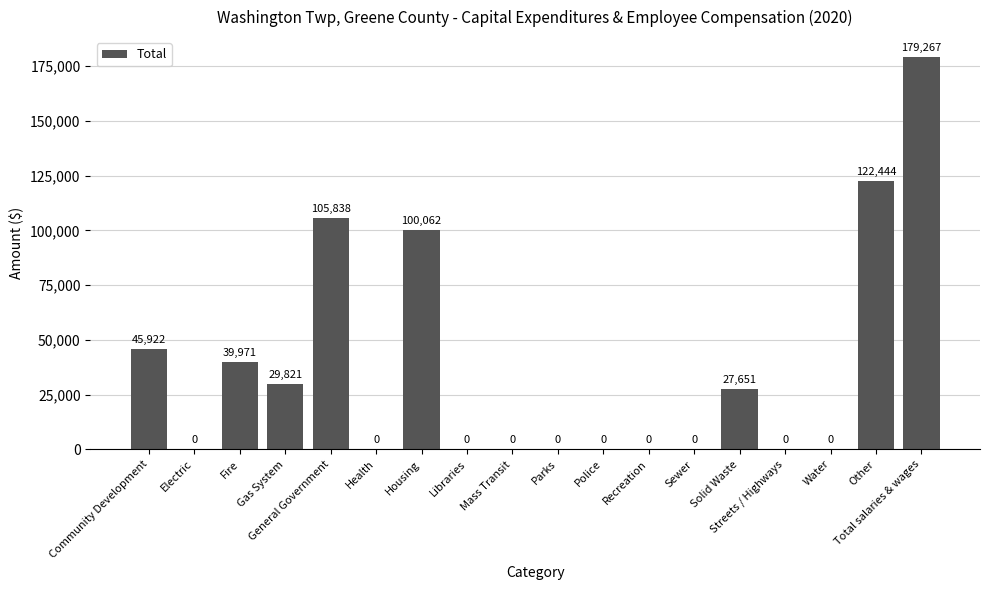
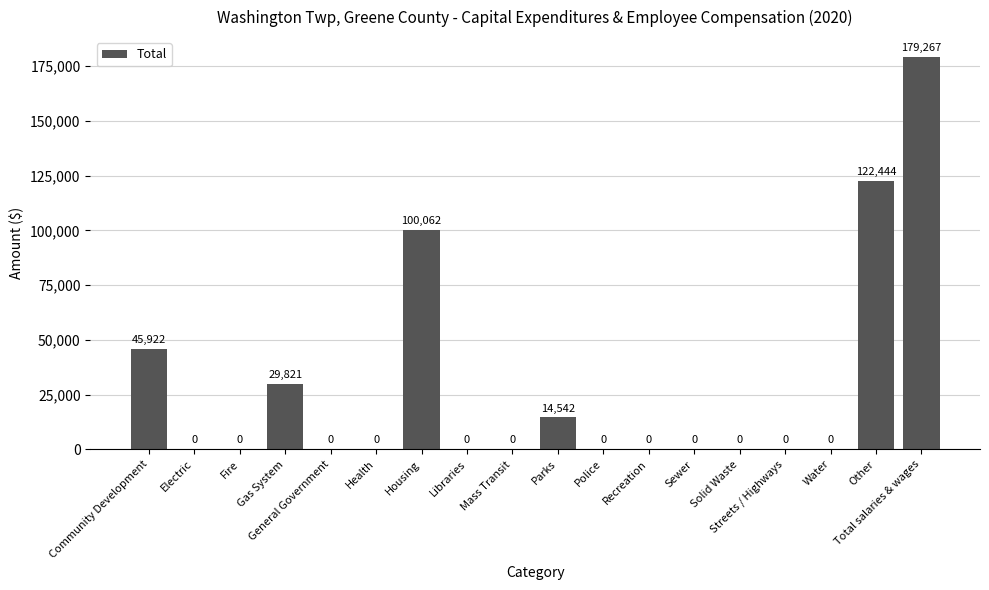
  {
    "Community Development": "45,922",
    "Electric": "0",
-   "Fire": "39,971",
+   "Fire": "0",
    "Gas System": "29,821",
-   "General Government": "105,838",
+   "General Government": "0",
    "Health": "0",
    "Housing": "100,062",
    "Libraries": "0",
    "Mass Transit": "0",
-   "Parks": "0",
+   "Parks": "14,542",
    "Police": "0",
    "Recreation": "0",
    "Sewer": "0",
-   "Solid Waste": "27,651",
+   "Solid Waste": "0",
    "Streets / Highways": "0",
    "Water": "0",
    "Other": "122,444",
    "Total salaries & wages": "179,267"
  }
